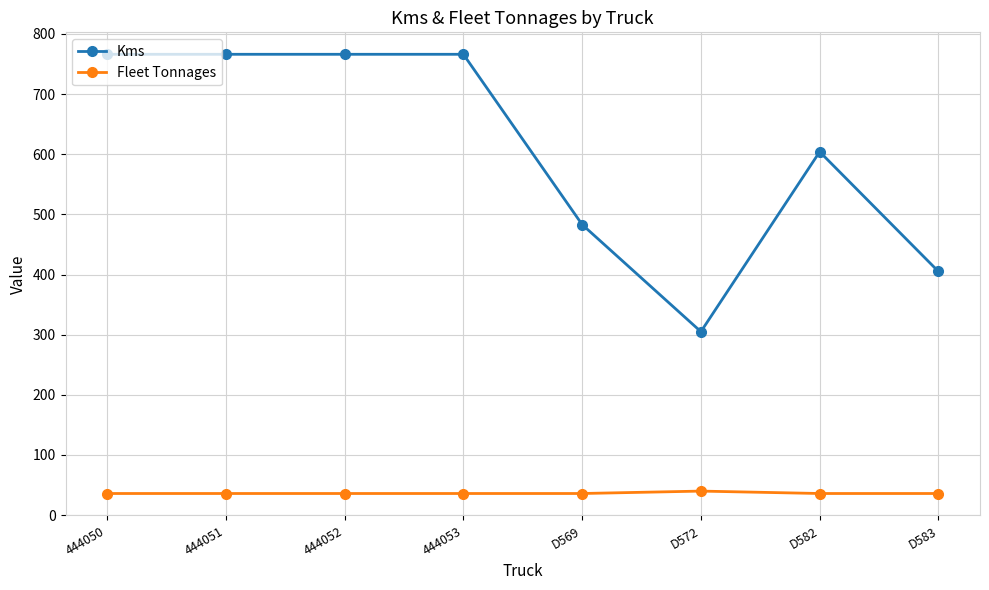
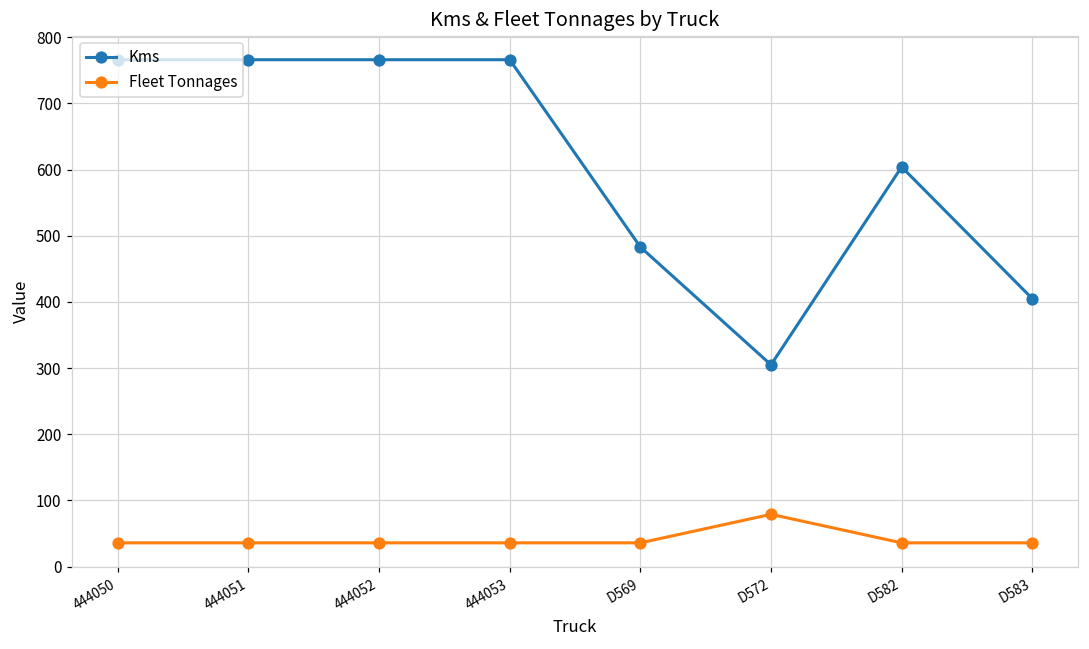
  {
    "Kms": {
      "444051": 770,
      "444052": 770,
      "444053": 770,
      "D569": 480,
      "D572": 310,
      "D582": 600,
      "D583": 410
    },
    "Fleet Tonnages": {
      "444050": 40,
      "444051": 40,
      "444052": 40,
      "444053": 40,
      "D569": 40,
-     "D572": 40,
+     "D572": 80,
      "D582": 40,
      "D583": 40
    }
  }
